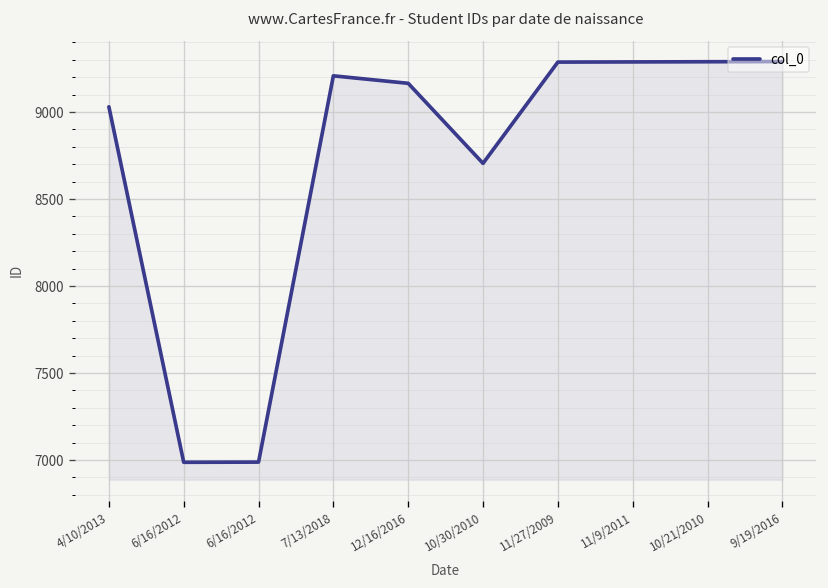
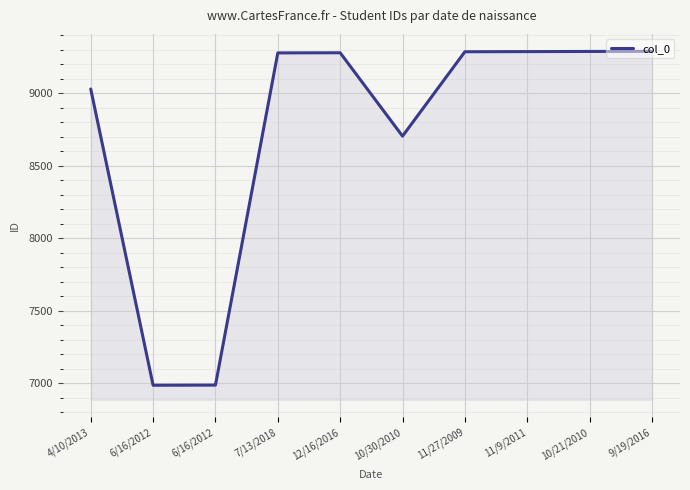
  {
    "4/10/2013": 9030,
-   "7/13/2018": 9210,
-   "12/16/2016": 9170,
+   "7/13/2018": 9280,
+   "12/16/2016": 9280,
    "10/30/2010": 8710,
    "11/27/2009": 9290,
    "11/9/2011": 9290,
    "10/21/2010": 9290
  }
